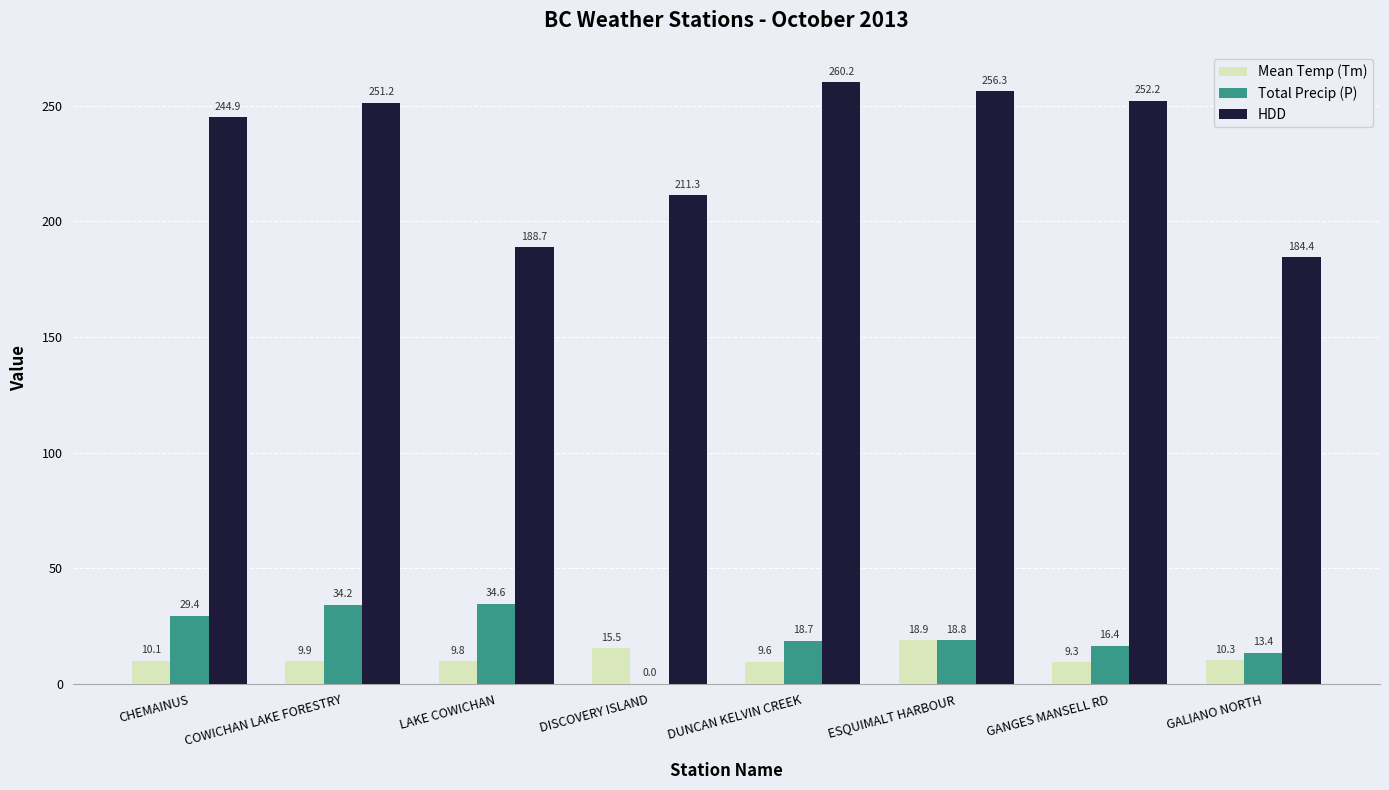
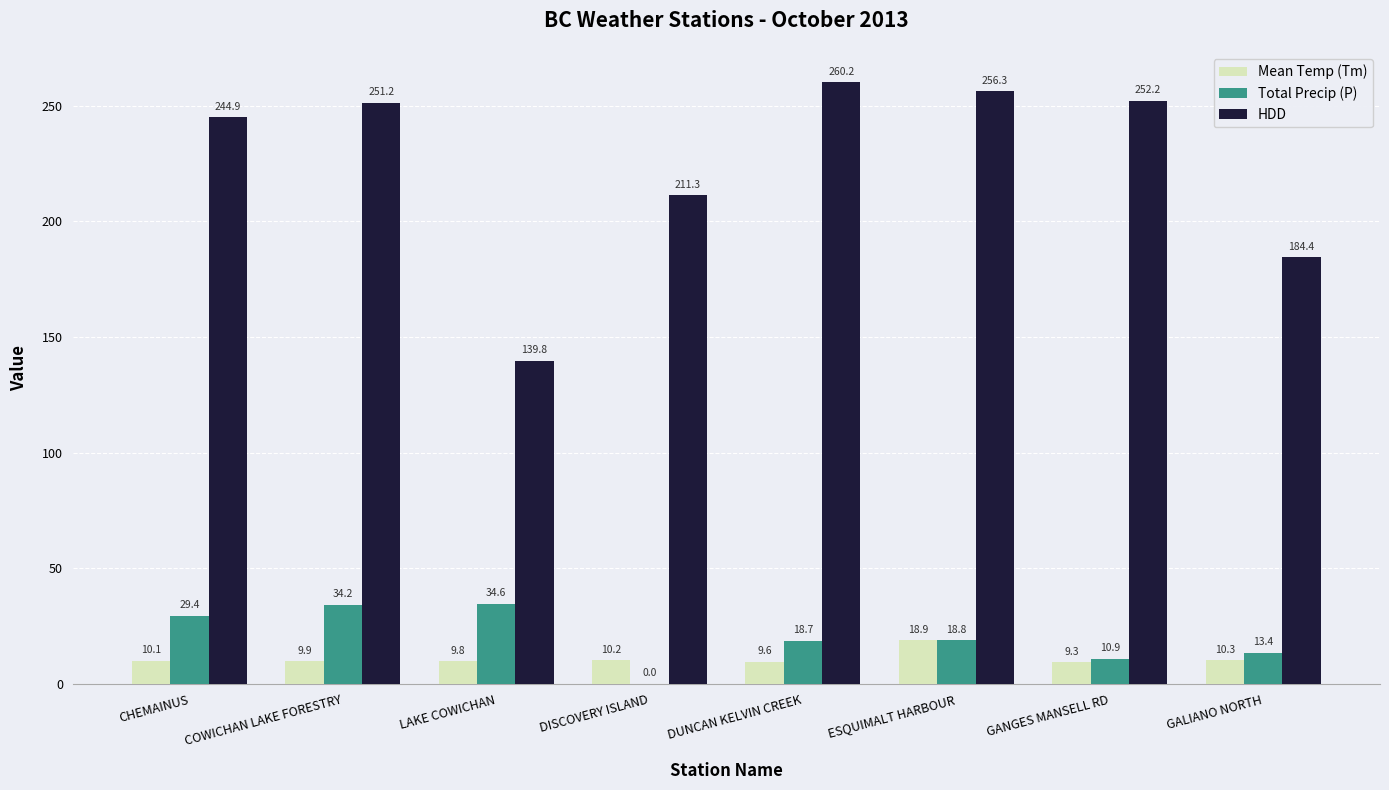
  {
    "Mean Temp (Tm)": {
      "CHEMAINUS": 10.1,
      "COWICHAN LAKE FORESTRY": 9.9,
      "LAKE COWICHAN": 9.8,
-     "DISCOVERY ISLAND": 15.5,
+     "DISCOVERY ISLAND": 10.2,
      "DUNCAN KELVIN CREEK": 9.6,
      "ESQUIMALT HARBOUR": 18.9,
      "GANGES MANSELL RD": 9.3,
      "GALIANO NORTH": 10.3
    },
    "Total Precip (P)": {
      "CHEMAINUS": 29.4,
      "COWICHAN LAKE FORESTRY": 34.2,
      "LAKE COWICHAN": 34.6,
      "DISCOVERY ISLAND": 0.0,
      "DUNCAN KELVIN CREEK": 18.7,
      "ESQUIMALT HARBOUR": 18.8,
-     "GANGES MANSELL RD": 16.4,
+     "GANGES MANSELL RD": 10.9,
      "GALIANO NORTH": 13.4
    },
    "HDD": {
      "CHEMAINUS": 244.9,
      "COWICHAN LAKE FORESTRY": 251.2,
-     "LAKE COWICHAN": 188.7,
+     "LAKE COWICHAN": 139.8,
      "DISCOVERY ISLAND": 211.3,
      "DUNCAN KELVIN CREEK": 260.2,
      "ESQUIMALT HARBOUR": 256.3,
      "GANGES MANSELL RD": 252.2,
      "GALIANO NORTH": 184.4
    }
  }
